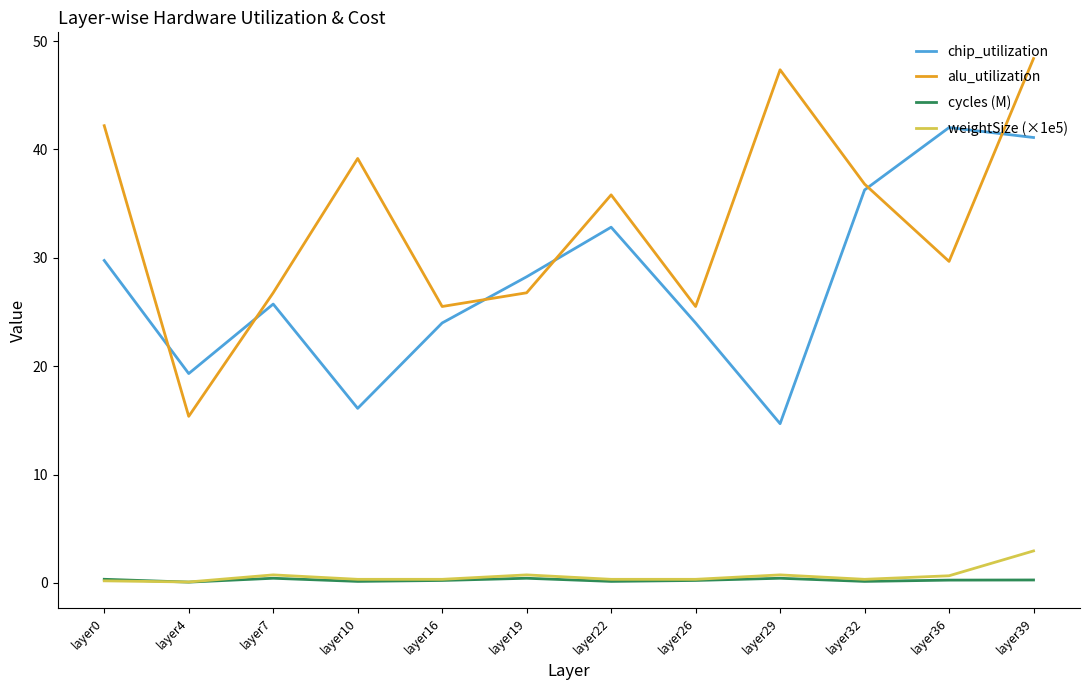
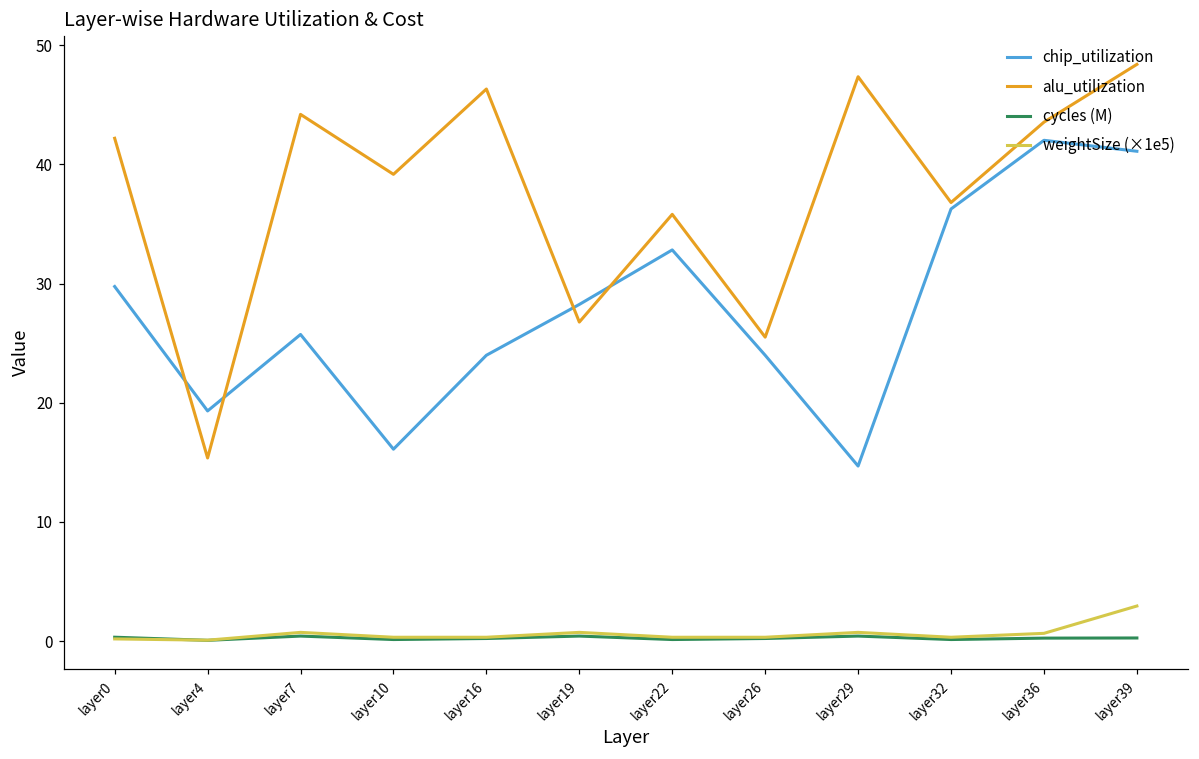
  {
    "chip_utilization": {
      "layer0": 29.8,
      "layer4": 19.3,
      "layer7": 25.7,
      "layer10": 16.1,
      "layer16": 24.0,
      "layer19": 28.3,
      "layer22": 32.8,
      "layer26": 24.0,
      "layer29": 14.7,
      "layer32": 36.3,
      "layer36": 42.0,
      "layer39": 41.1
    },
    "alu_utilization": {
      "layer0": 42.2,
      "layer4": 15.4,
-     "layer7": 26.8,
+     "layer7": 44.2,
      "layer10": 39.2,
-     "layer16": 25.5,
+     "layer16": 46.3,
      "layer19": 26.8,
      "layer22": 35.8,
      "layer26": 25.5,
      "layer29": 47.4,
      "layer32": 36.8,
-     "layer36": 29.7,
+     "layer36": 43.5,
      "layer39": 48.4
    },
    "cycles (M)": {
      "layer7": 0.4,
      "layer19": 0.4,
      "layer29": 0.4,
      "layer36": 0.3,
      "layer39": 0.3
    },
    "weightSize (×1e5)": {
      "layer7": 0.7,
      "layer19": 0.7,
      "layer29": 0.7,
      "layer36": 0.7,
      "layer39": 2.9
    }
  }
